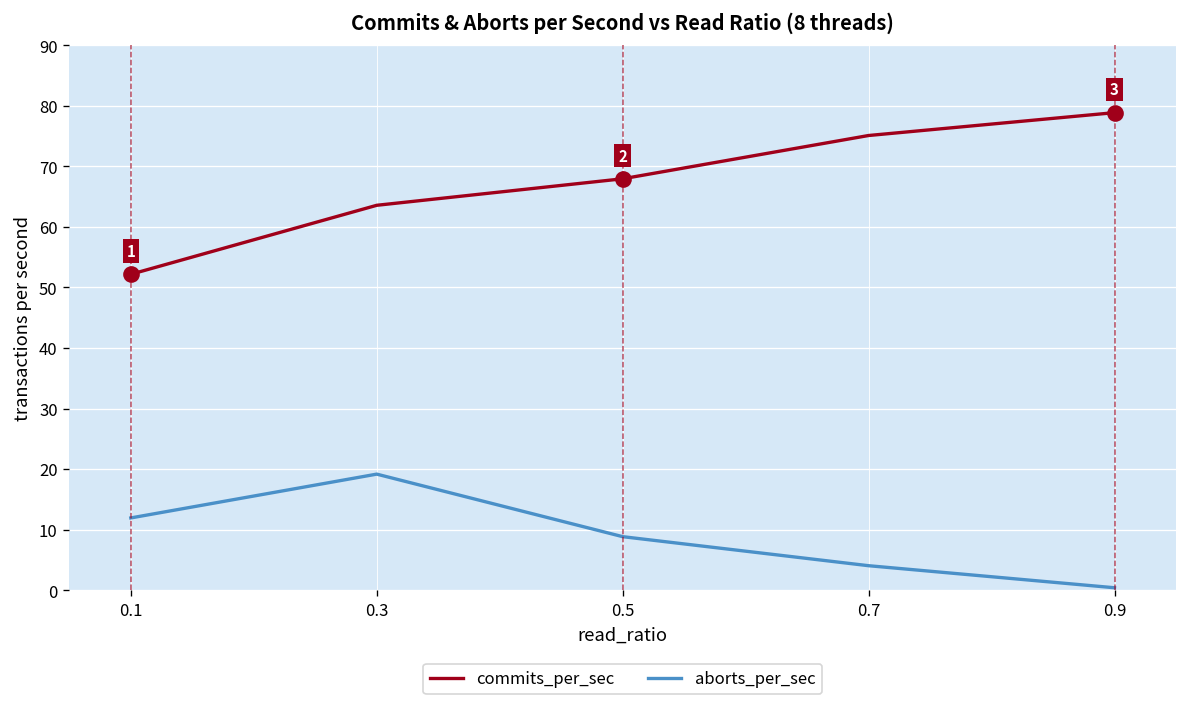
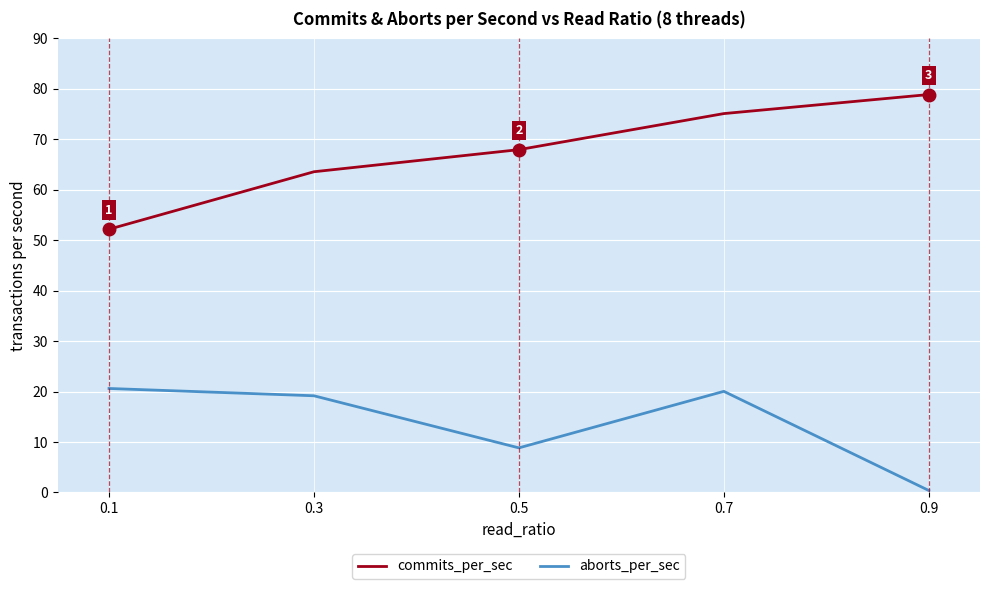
  {
    "aborts_per_sec": {
-     "0.1": 12,
+     "0.1": 21,
      "0.3": 19,
      "0.5": 9,
-     "0.7": 4,
+     "0.7": 20,
      "0.9": 0
    }
  }
